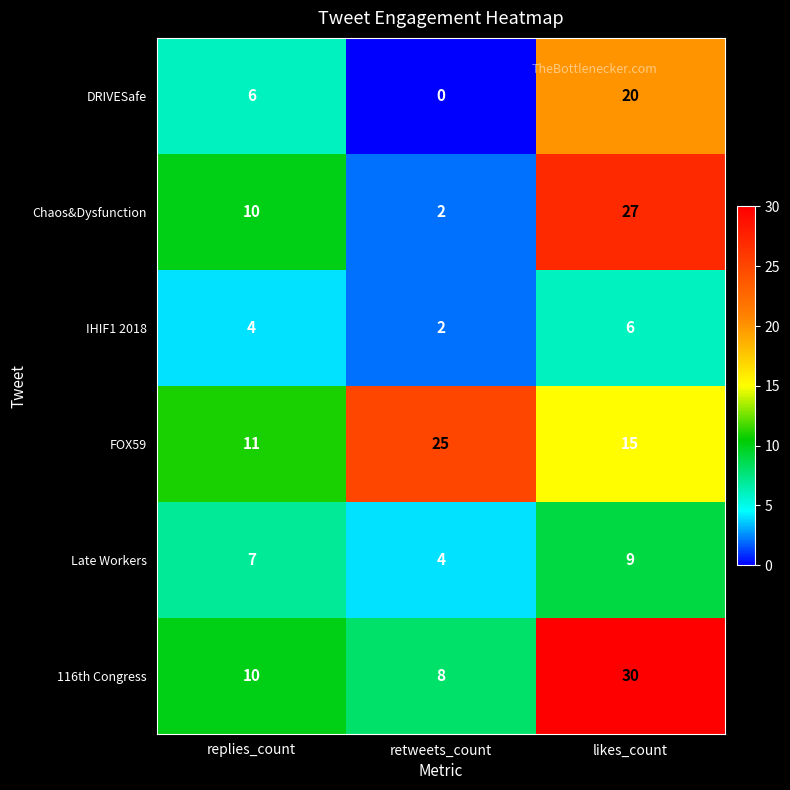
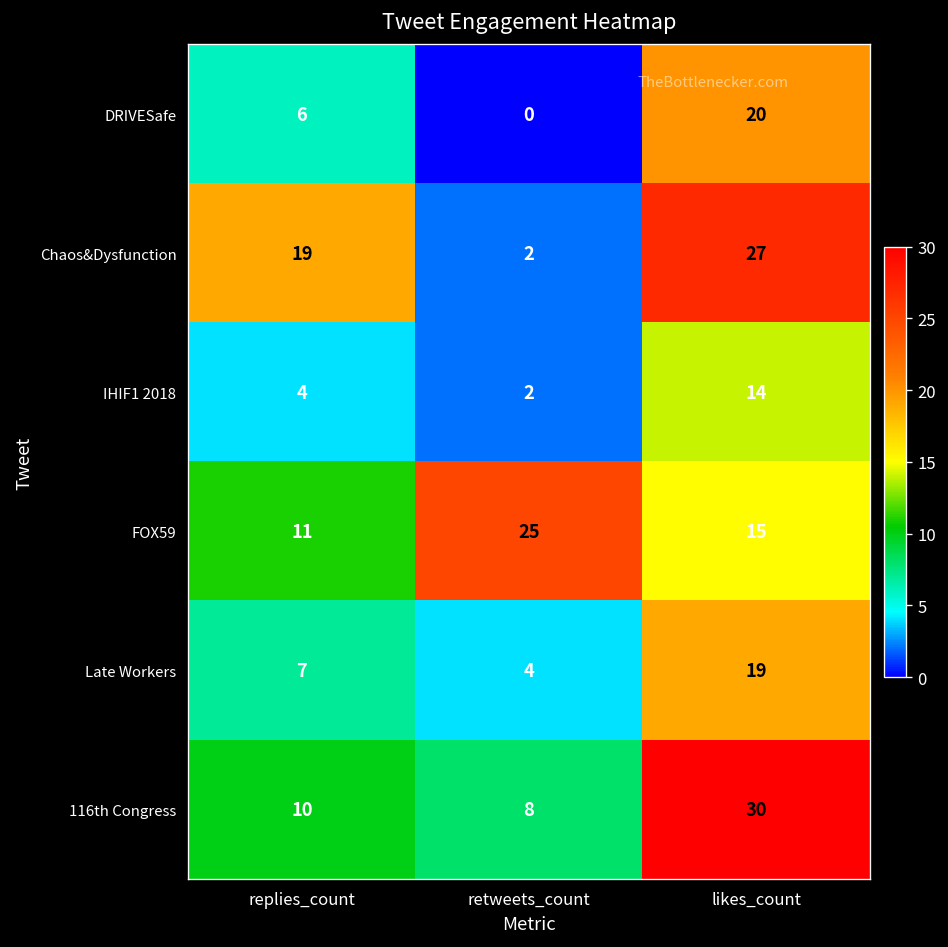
  {
    "DRIVESafe": {
      "replies_count": 6,
      "retweets_count": 0,
      "likes_count": 20
    },
    "Chaos&Dysfunction": {
-     "replies_count": 10,
+     "replies_count": 19,
      "retweets_count": 2,
      "likes_count": 27
    },
    "IHIF1 2018": {
      "replies_count": 4,
      "retweets_count": 2,
-     "likes_count": 6
+     "likes_count": 14
    },
    "FOX59": {
      "replies_count": 11,
      "retweets_count": 25,
      "likes_count": 15
    },
    "Late Workers": {
      "replies_count": 7,
      "retweets_count": 4,
-     "likes_count": 9
+     "likes_count": 19
    },
    "116th Congress": {
      "replies_count": 10,
      "retweets_count": 8,
      "likes_count": 30
    }
  }
